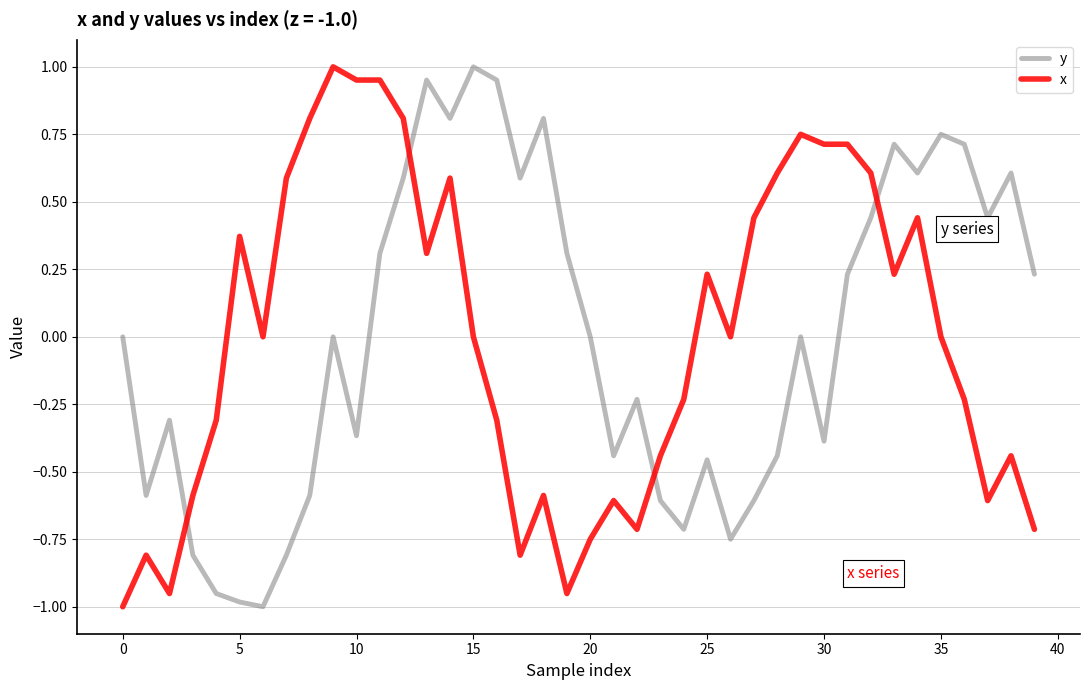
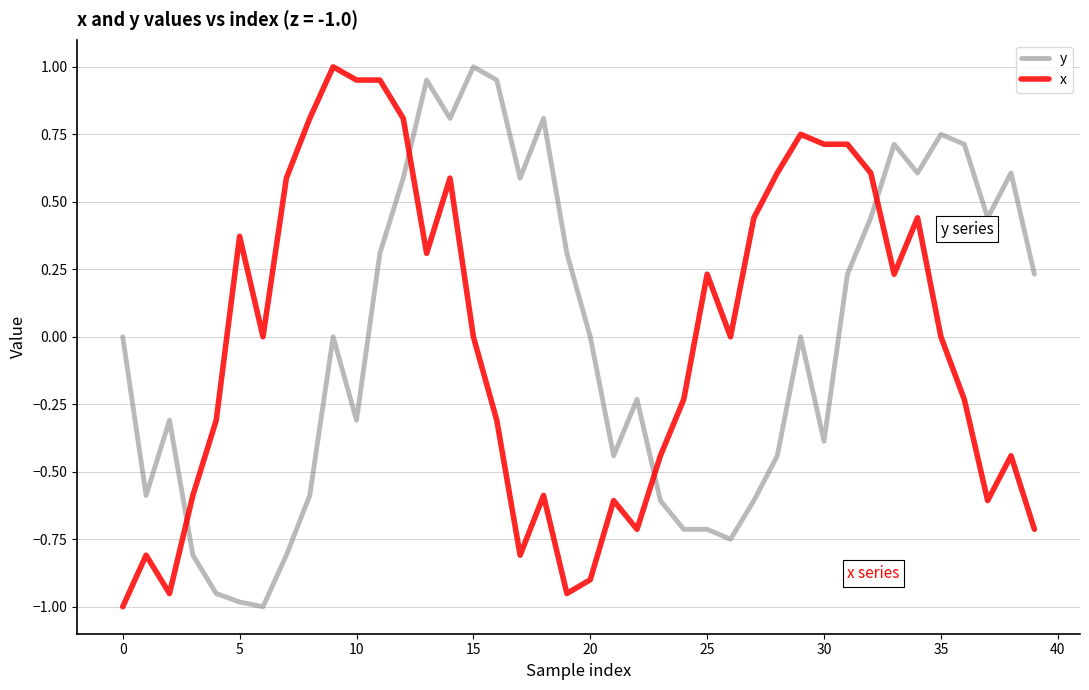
  {
    "y": {
      "0": 0.00,
      "5": -0.98,
-     "10": -0.37,
+     "10": -0.31,
      "15": 1.00,
      "20": 0.00,
-     "25": -0.46,
+     "25": -0.71,
      "30": -0.39,
      "35": 0.75
    },
    "x": {
      "0": -1.00,
      "5": 0.37,
      "10": 0.95,
      "15": 0.00,
-     "20": -0.75,
+     "20": -0.90,
      "25": 0.23,
      "30": 0.71,
      "35": 0.00
    }
  }
